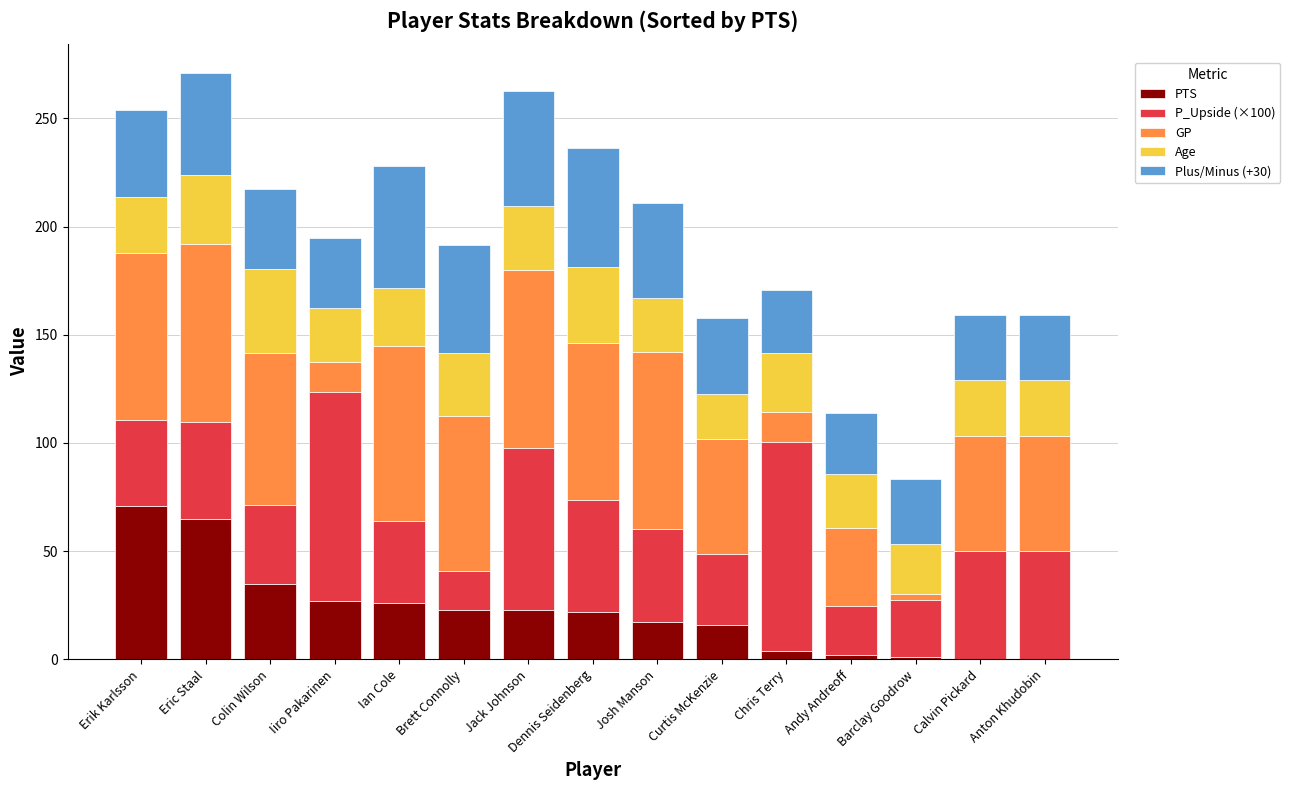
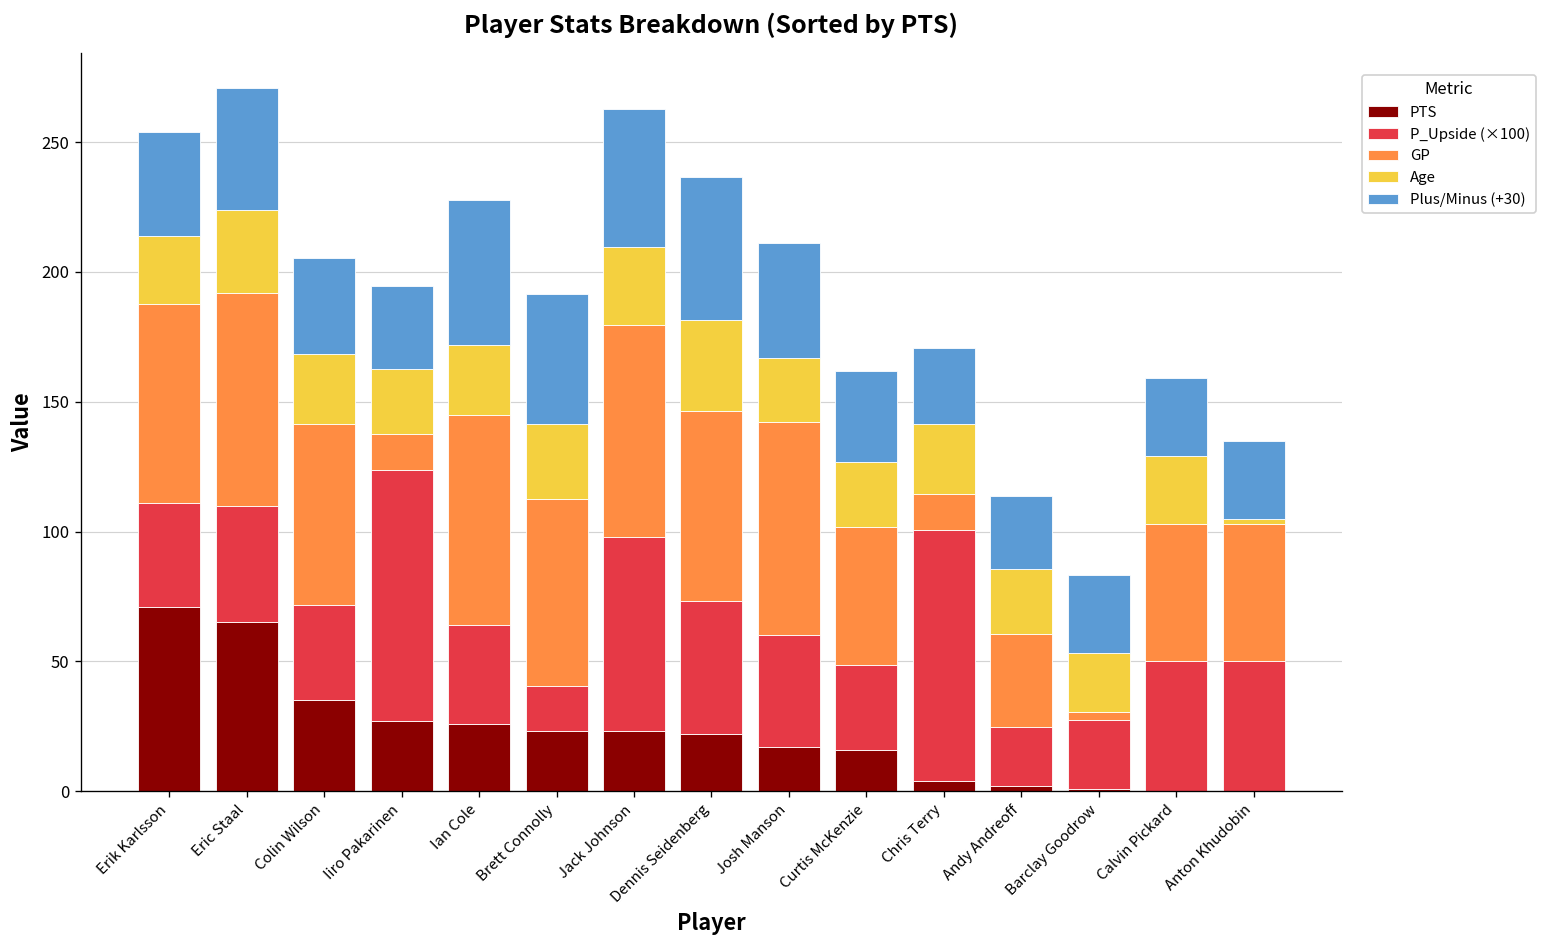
  {
    "PTS": {
      "Erik Karlsson": 71,
      "Eric Staal": 65,
      "Colin Wilson": 35,
      "Iiro Pakarinen": 27,
      "Ian Cole": 26,
      "Brett Connolly": 23,
      "Jack Johnson": 23,
      "Dennis Seidenberg": 22,
      "Josh Manson": 17,
      "Curtis McKenzie": 16,
      "Chris Terry": 4,
      "Andy Andreoff": 2,
      "Calvin Pickard": 0,
      "Anton Khudobin": 0
    },
    "P_Upside (×100)": {
      "Erik Karlsson": 40,
      "Eric Staal": 45,
      "Colin Wilson": 37,
      "Iiro Pakarinen": 97,
      "Ian Cole": 38,
      "Brett Connolly": 18,
      "Jack Johnson": 75,
      "Dennis Seidenberg": 51,
      "Josh Manson": 43,
      "Curtis McKenzie": 33,
      "Chris Terry": 97,
      "Andy Andreoff": 23,
      "Barclay Goodrow": 26,
      "Calvin Pickard": 50,
      "Anton Khudobin": 50
    },
    "GP": {
      "Erik Karlsson": 77,
      "Eric Staal": 82,
      "Colin Wilson": 70,
      "Iiro Pakarinen": 14,
      "Ian Cole": 81,
      "Brett Connolly": 72,
      "Jack Johnson": 82,
      "Dennis Seidenberg": 73,
      "Josh Manson": 82,
      "Curtis McKenzie": 53,
      "Chris Terry": 14,
      "Andy Andreoff": 36,
      "Barclay Goodrow": 3,
      "Calvin Pickard": 53,
      "Anton Khudobin": 53
    },
    "Age": {
      "Erik Karlsson": 26,
      "Eric Staal": 32,
-     "Colin Wilson": 39,
+     "Colin Wilson": 27,
      "Iiro Pakarinen": 25,
      "Ian Cole": 27,
      "Brett Connolly": 29,
      "Jack Johnson": 30,
      "Dennis Seidenberg": 35,
      "Josh Manson": 25,
-     "Curtis McKenzie": 21,
+     "Curtis McKenzie": 25,
      "Chris Terry": 27,
      "Andy Andreoff": 25,
      "Barclay Goodrow": 23,
      "Calvin Pickard": 26,
-     "Anton Khudobin": 26
+     "Anton Khudobin": 2
    },
    "Plus/Minus (+30)": {
      "Erik Karlsson": 40,
      "Eric Staal": 47,
      "Colin Wilson": 37,
      "Iiro Pakarinen": 32,
      "Ian Cole": 56,
      "Brett Connolly": 50,
      "Jack Johnson": 53,
      "Dennis Seidenberg": 55,
      "Josh Manson": 44,
      "Curtis McKenzie": 35,
      "Chris Terry": 29,
      "Andy Andreoff": 28,
      "Barclay Goodrow": 30,
      "Calvin Pickard": 30,
      "Anton Khudobin": 30
    }
  }
